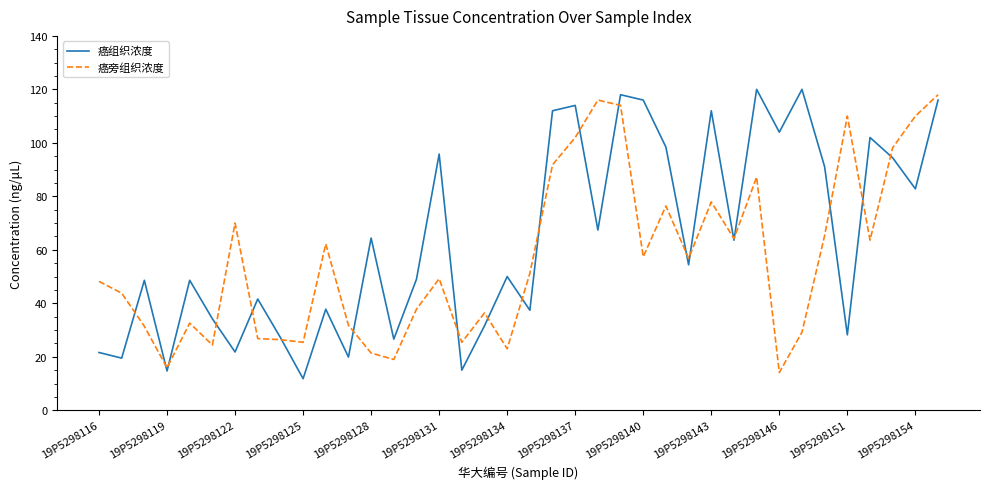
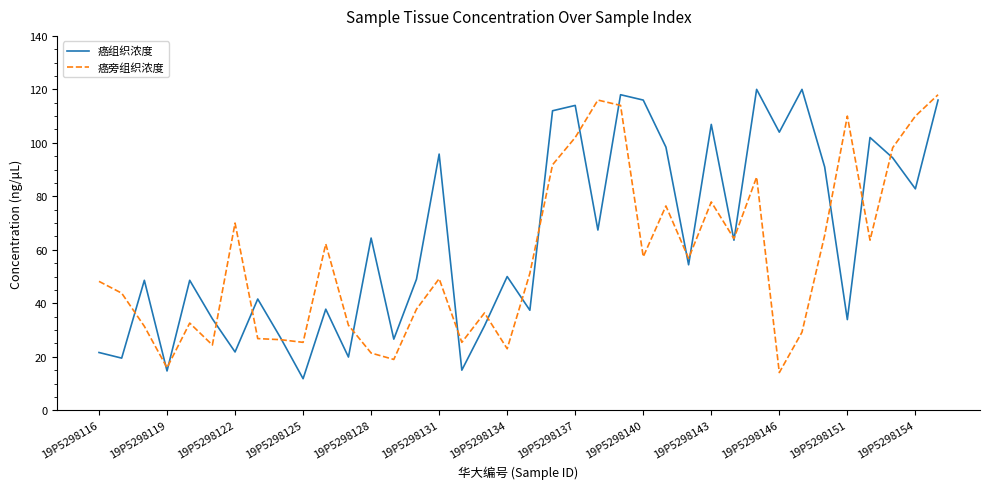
  {
    "癌组织浓度": {
      "19P5298116": 22,
      "19P5298119": 15,
      "19P5298122": 22,
      "19P5298125": 12,
      "19P5298128": 64,
      "19P5298131": 96,
      "19P5298134": 50,
      "19P5298137": 114,
      "19P5298140": 116,
-     "19P5298143": 112,
+     "19P5298143": 107,
      "19P5298146": 104,
-     "19P5298151": 28,
+     "19P5298151": 34,
      "19P5298154": 83
    },
    "癌旁组织浓度": {
      "19P5298116": 48,
      "19P5298119": 16,
      "19P5298122": 70,
      "19P5298125": 25,
      "19P5298128": 21,
      "19P5298131": 49,
      "19P5298134": 23,
      "19P5298137": 102,
      "19P5298140": 57,
      "19P5298143": 78,
      "19P5298146": 14,
      "19P5298151": 110,
      "19P5298154": 110
    }
  }
